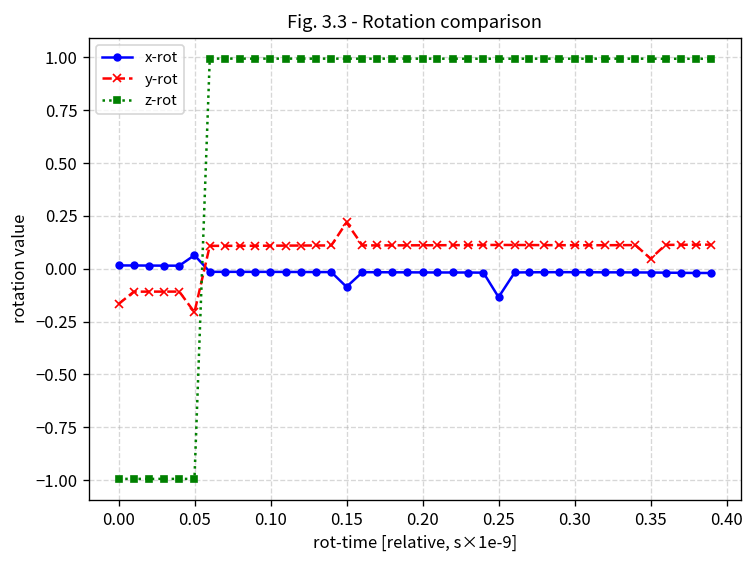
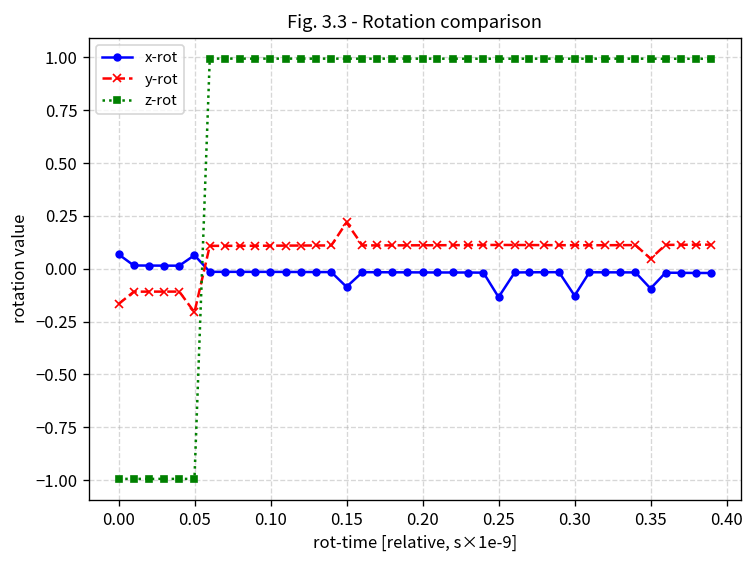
  {
    "x-rot": {
-     "0.00": 0.02,
+     "0.00": 0.07,
      "0.05": 0.06,
      "0.15": -0.09,
      "0.20": -0.02,
      "0.25": -0.13,
-     "0.30": -0.02,
-     "0.35": -0.02
+     "0.30": -0.13,
+     "0.35": -0.09
    },
    "y-rot": {
      "0.00": -0.17,
      "0.05": -0.21,
      "0.15": 0.22,
      "0.20": 0.11,
      "0.25": 0.11,
      "0.30": 0.11,
      "0.35": 0.05
    },
    "z-rot": {
      "0.00": -0.99,
      "0.05": -0.99,
      "0.15": 0.99,
      "0.20": 0.99,
      "0.25": 0.99,
      "0.30": 0.99,
      "0.35": 0.99
    }
  }
